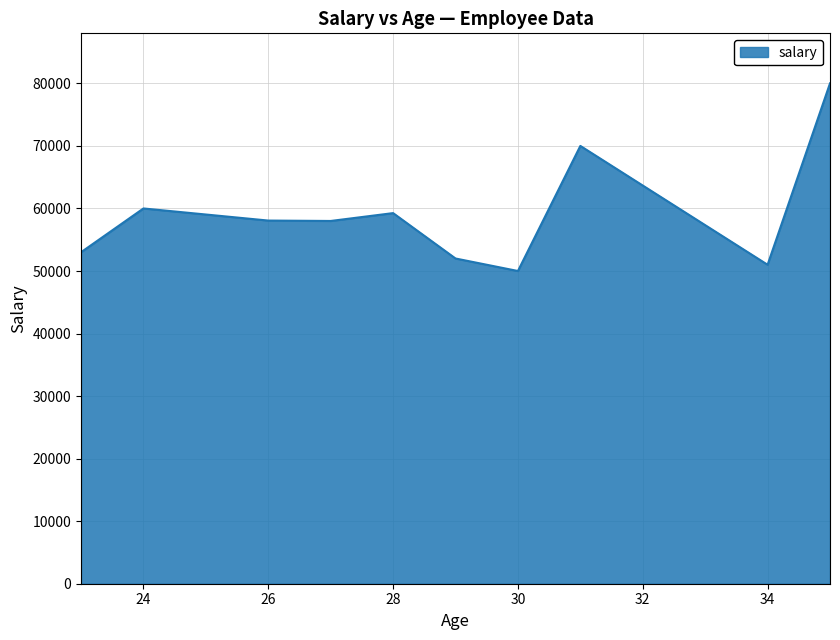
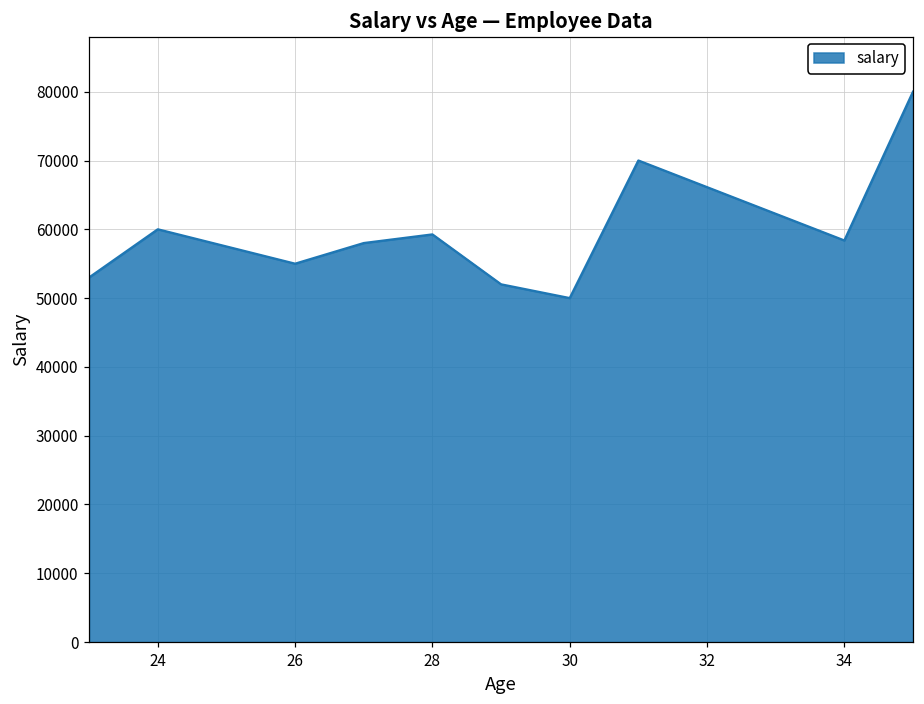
  {
    "24": 60000,
-   "26": 58000,
+   "26": 55000,
    "28": 59000,
    "30": 50000,
-   "34": 51000
+   "34": 58000
  }
